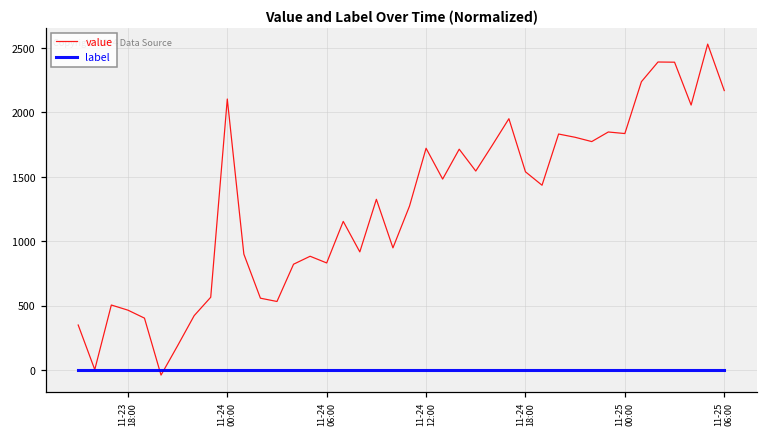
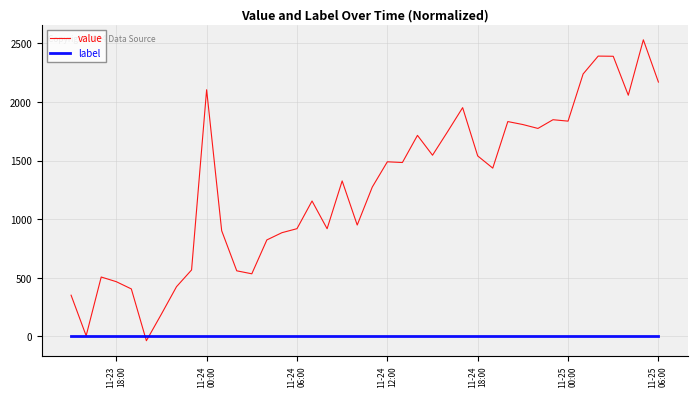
  {
    "value": {
      "11-23 18:00": 470,
      "11-24 00:00": 2100,
-     "11-24 06:00": 830,
-     "11-24 12:00": 1720,
+     "11-24 06:00": 920,
+     "11-24 12:00": 1490,
      "11-24 18:00": 1540,
      "11-25 00:00": 1840,
      "11-25 06:00": 2170
    },
    "label": {
      "11-23 18:00": 0,
      "11-24 00:00": 0,
      "11-24 06:00": 0,
      "11-24 12:00": 0,
      "11-24 18:00": 0,
      "11-25 00:00": 0,
      "11-25 06:00": 0
    }
  }
